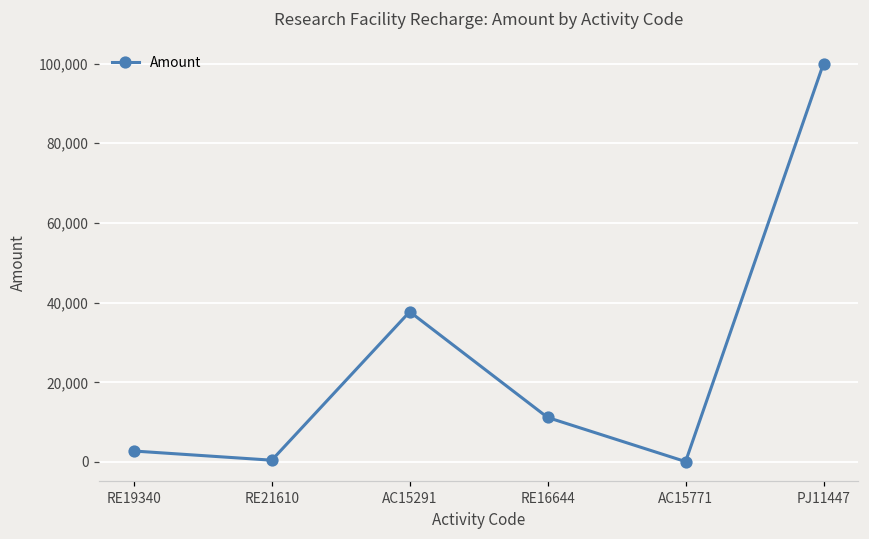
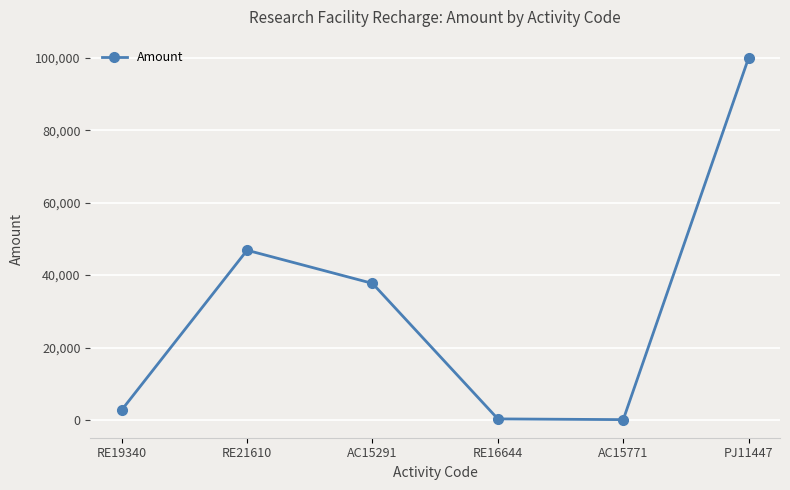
  {
    "RE19340": "3,000",
-   "RE21610": "0",
+   "RE21610": "47,000",
    "AC15291": "38,000",
-   "RE16644": "11,000",
+   "RE16644": "0",
    "AC15771": "0",
    "PJ11447": "100,000"
  }
